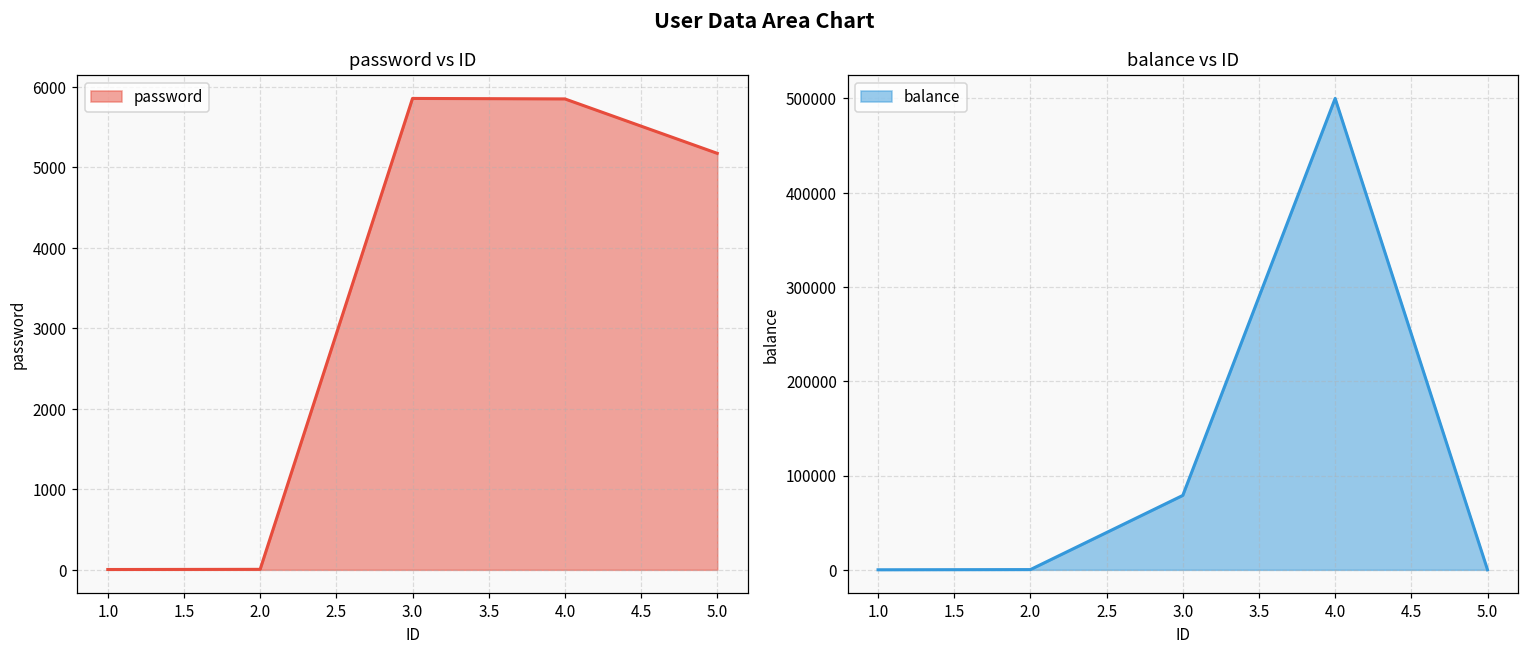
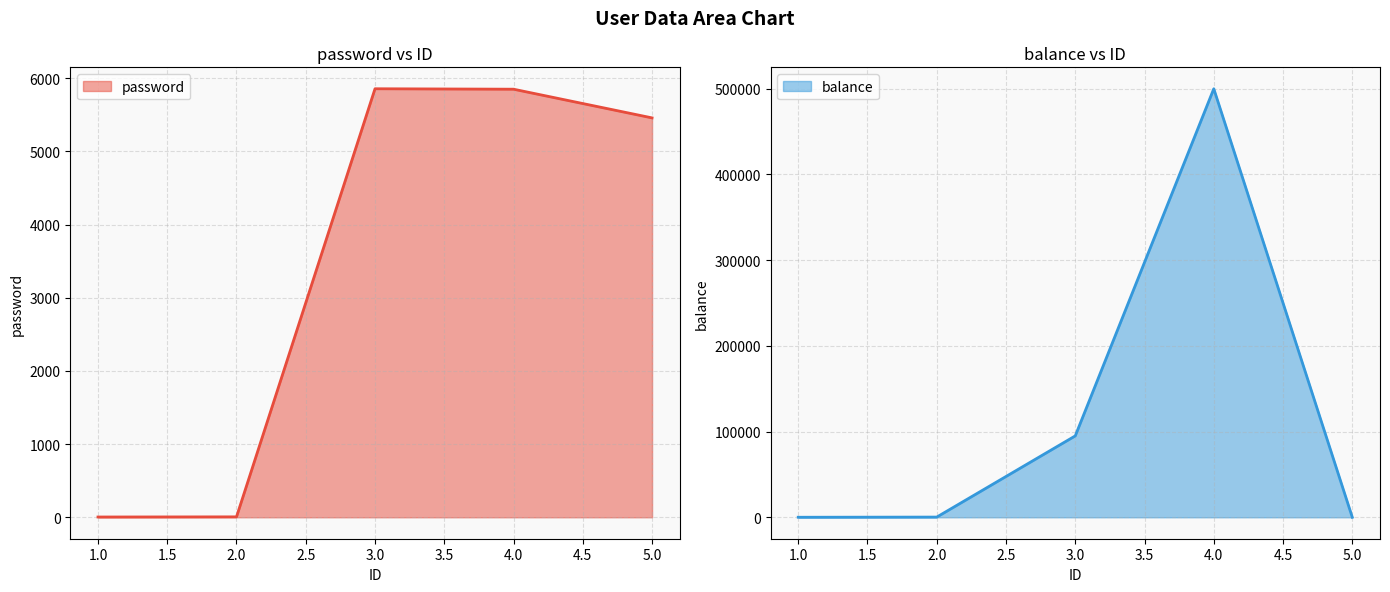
  {
    "password vs ID": {
      "1.0": 0,
      "2.0": 0,
      "3.0": 5900,
      "4.0": 5900,
-     "5.0": 5200
+     "5.0": 5500
    },
    "balance vs ID": {
      "1.0": 0,
      "2.0": 0,
-     "3.0": 80000,
+     "3.0": 100000,
      "4.0": 500000,
      "5.0": 0
    }
  }
